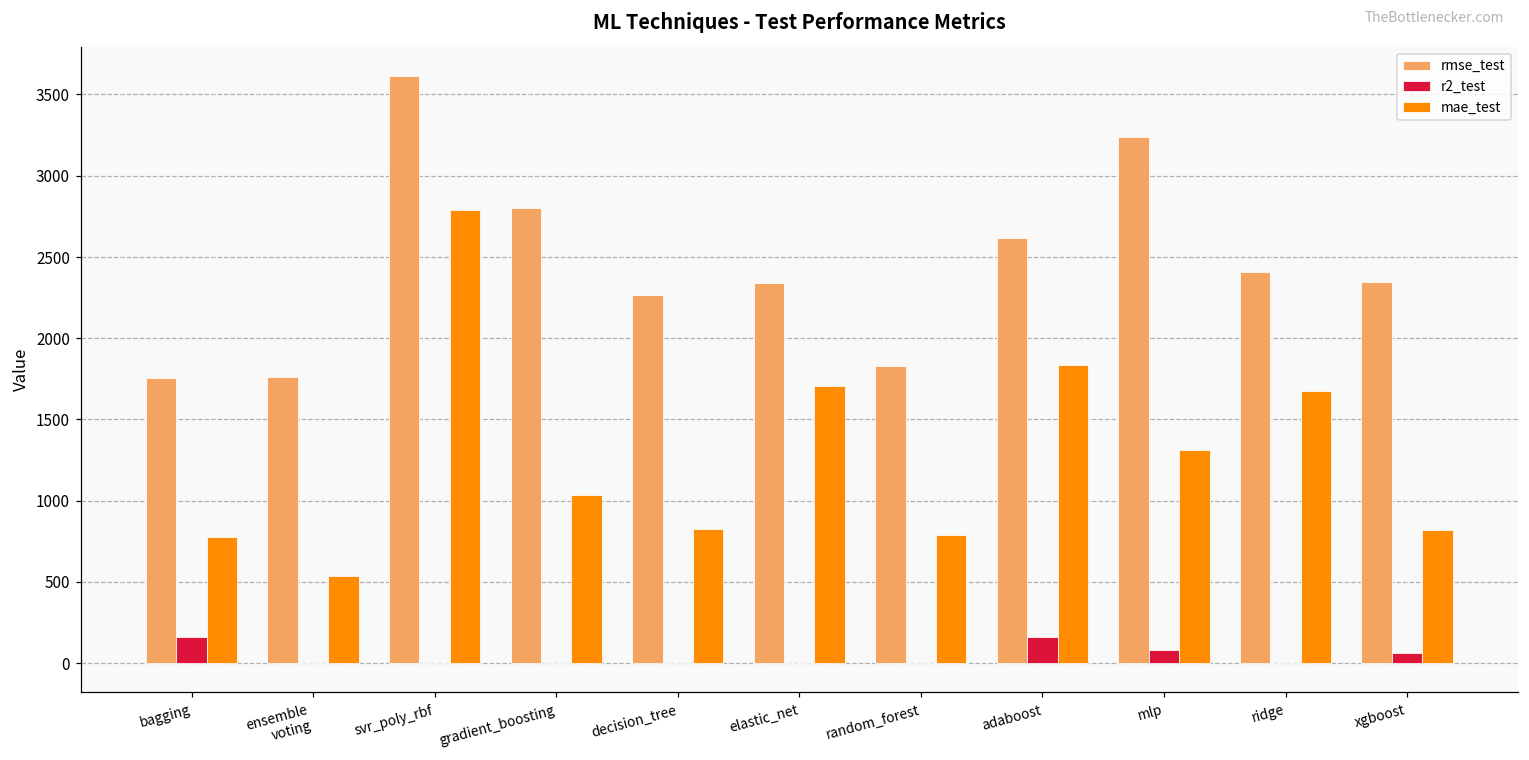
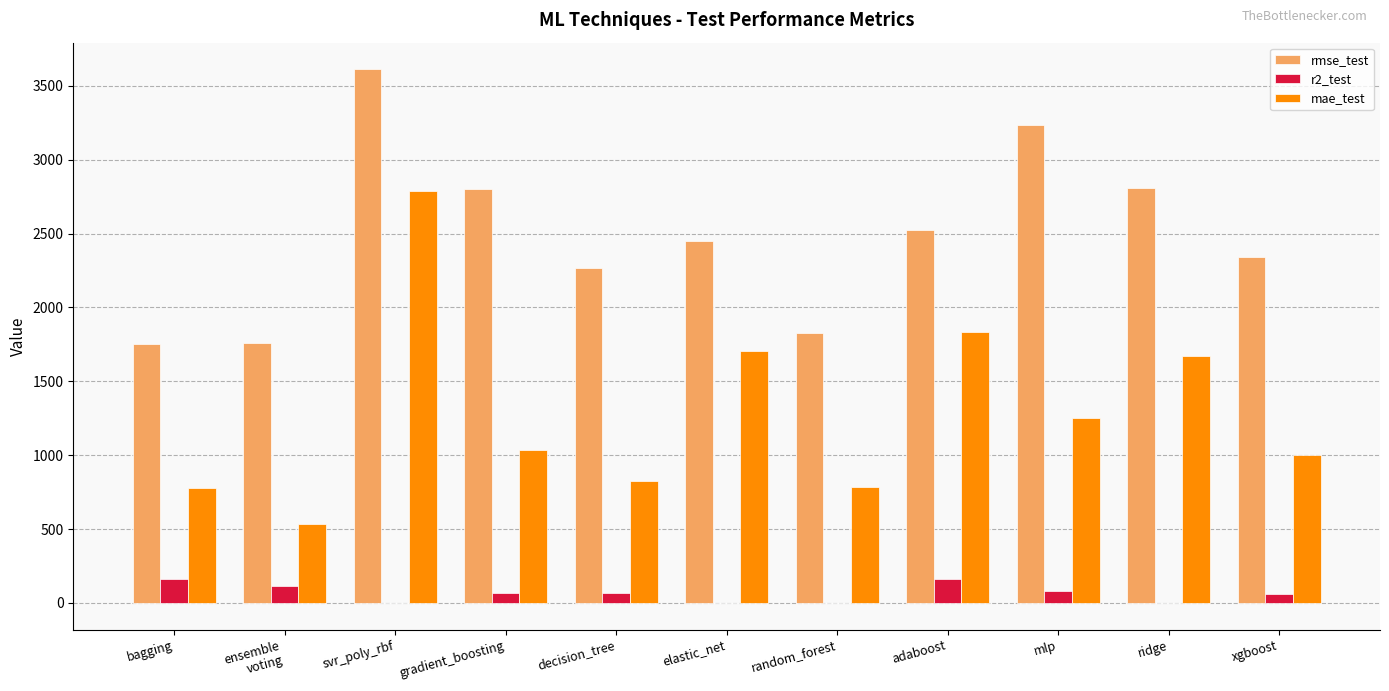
  {
    "rmse_test": {
      "bagging": 1760,
      "ensemble voting": 1760,
      "svr_poly_rbf": 3610,
      "gradient_boosting": 2800,
      "decision_tree": 2270,
-     "elastic_net": 2340,
+     "elastic_net": 2450,
      "random_forest": 1830,
-     "adaboost": 2610,
+     "adaboost": 2520,
      "mlp": 3240,
-     "ridge": 2410,
+     "ridge": 2810,
      "xgboost": 2340
    },
    "r2_test": {
      "bagging": 160,
-     "ensemble voting": 0,
-     "gradient_boosting": 0,
-     "decision_tree": 0,
+     "ensemble voting": 110,
+     "gradient_boosting": 70,
+     "decision_tree": 70,
      "adaboost": 160,
      "mlp": 80,
      "xgboost": 60
    },
    "mae_test": {
      "bagging": 780,
      "ensemble voting": 530,
      "svr_poly_rbf": 2790,
      "gradient_boosting": 1040,
      "decision_tree": 830,
      "elastic_net": 1700,
      "random_forest": 790,
      "adaboost": 1830,
-     "mlp": 1310,
+     "mlp": 1250,
      "ridge": 1670,
-     "xgboost": 820
+     "xgboost": 1000
    }
  }
